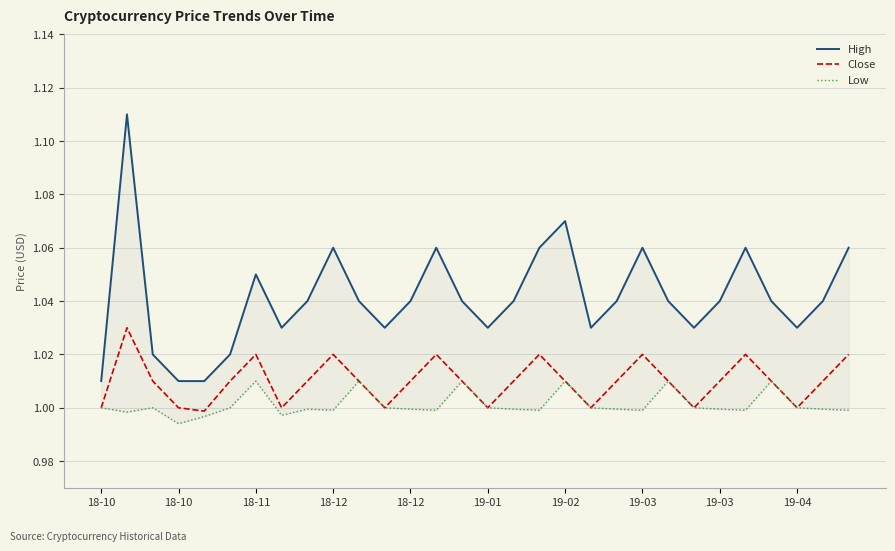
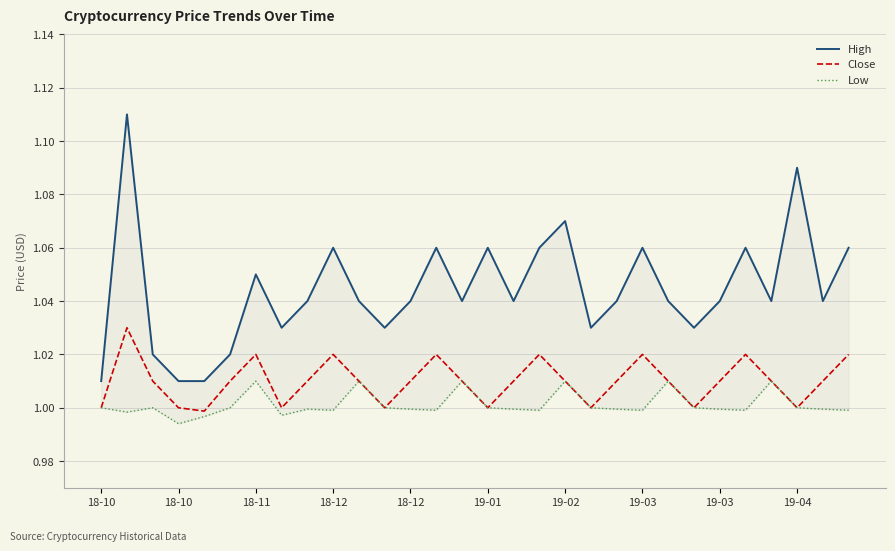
  {
    "High": {
      "18-11": 1.05,
-     "19-01": 1.03,
+     "19-01": 1.06,
      "19-02": 1.07,
-     "19-04": 1.03
+     "19-04": 1.09
    },
    "Close": {
      "18-11": 1.02
    },
    "Low": {
      "18-11": 1.01
    }
  }
